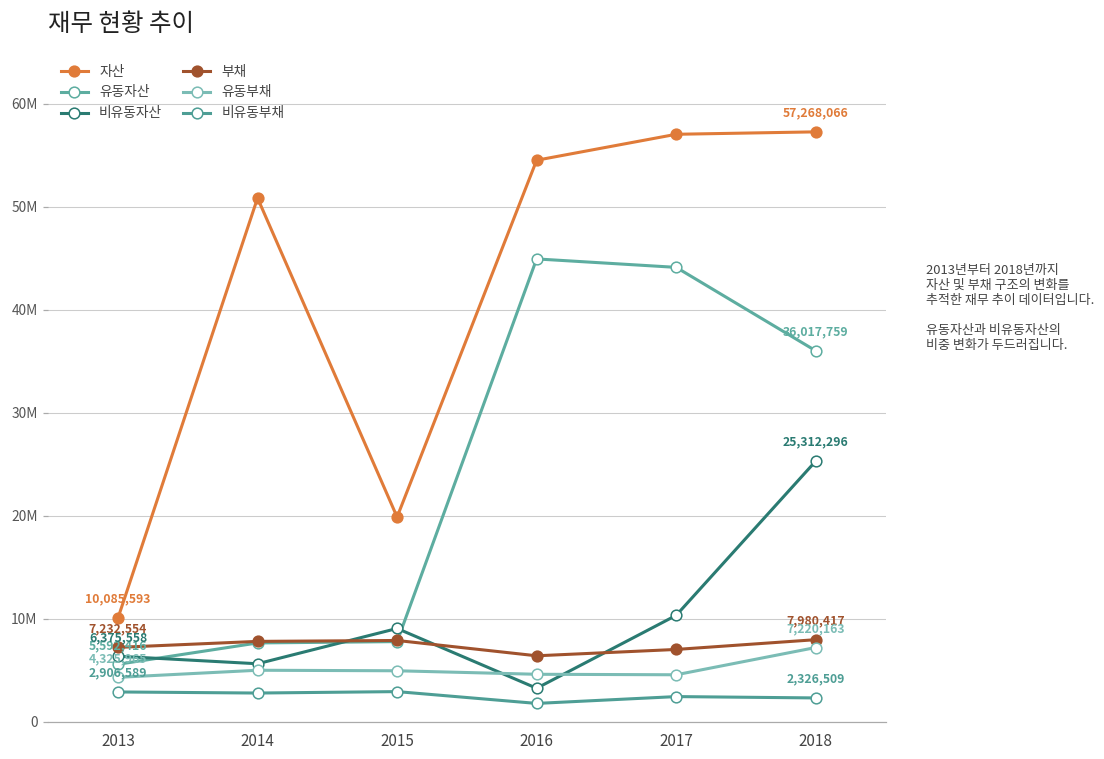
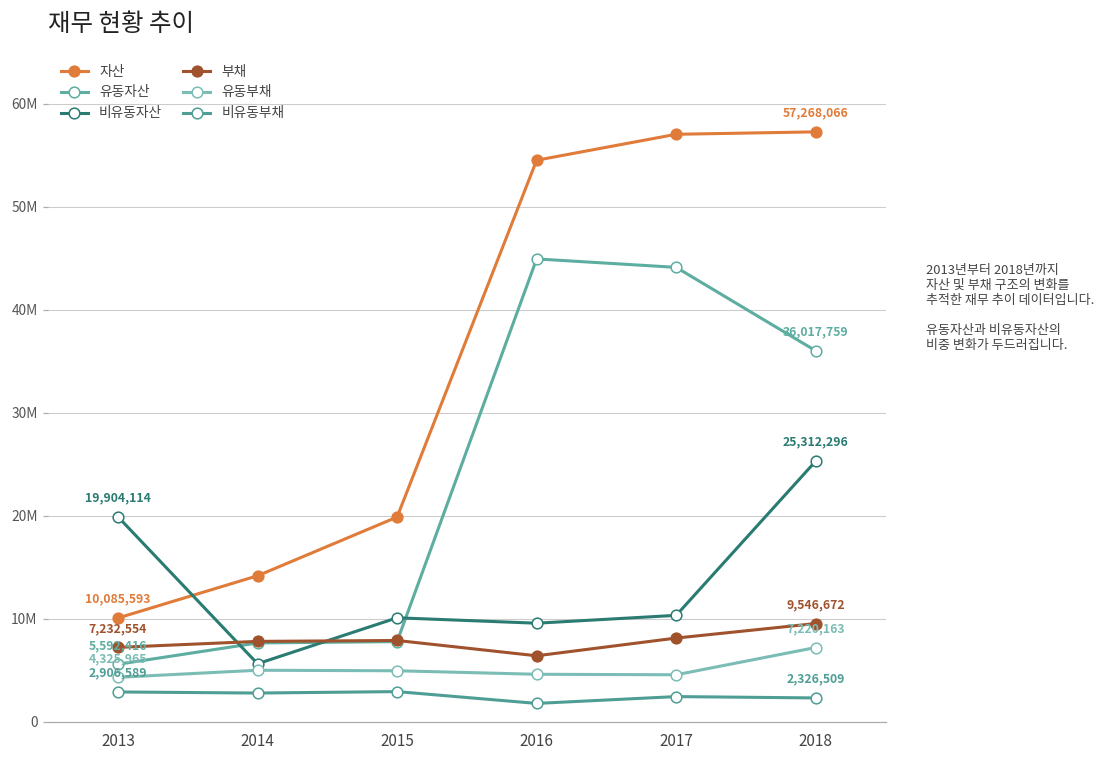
  {
    "자산": {
-     "2014": "51000000",
+     "2014": "14000000",
      "2015": "20000000",
      "2016": "55000000",
      "2017": "57000000"
    },
    "비유동자산": {
-     "2013": "6,375,558",
-     "2015": "9000000",
-     "2016": "3000000",
+     "2013": "19,904,114",
+     "2015": "10000000",
+     "2016": "10000000",
      "2018": "25,312,296"
    },
    "부채": {
      "2013": "7,232,554",
-     "2017": "7000000",
-     "2018": "7,980,417"
+     "2017": "8000000",
+     "2018": "9,546,672"
    }
  }
